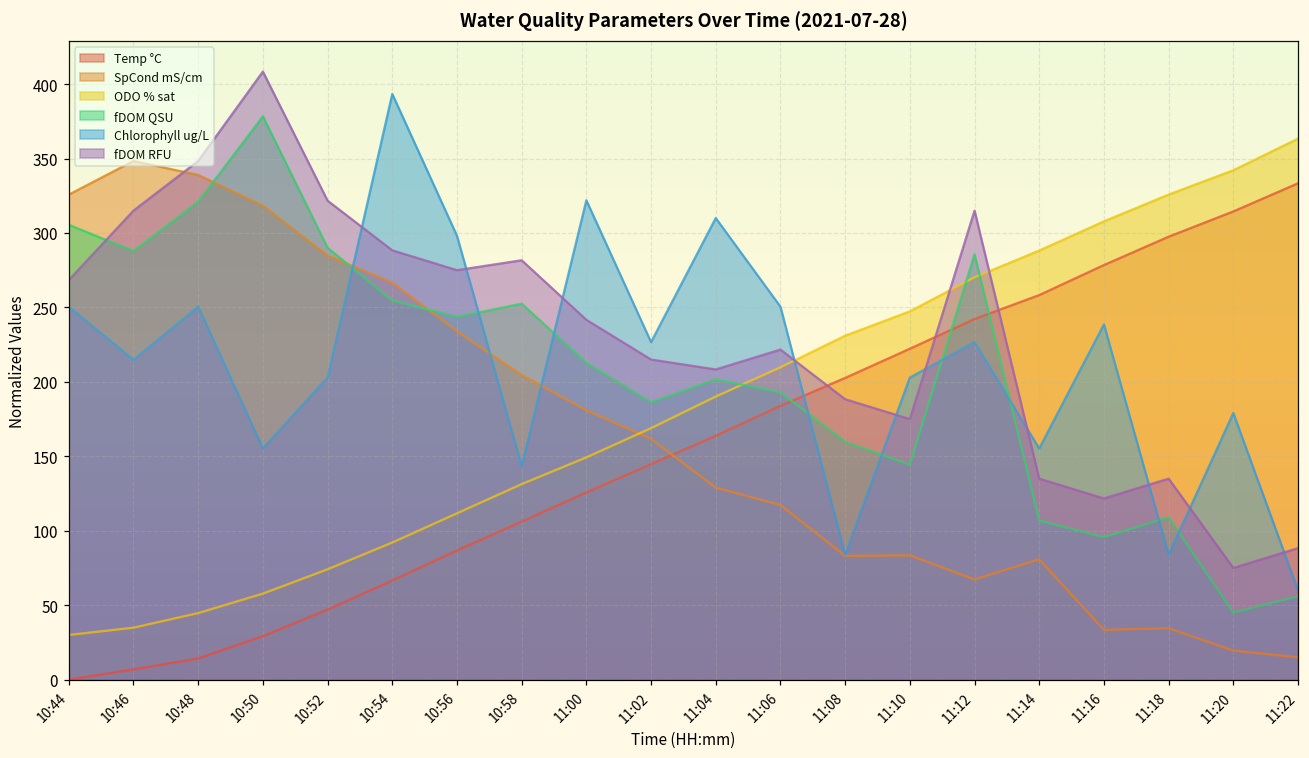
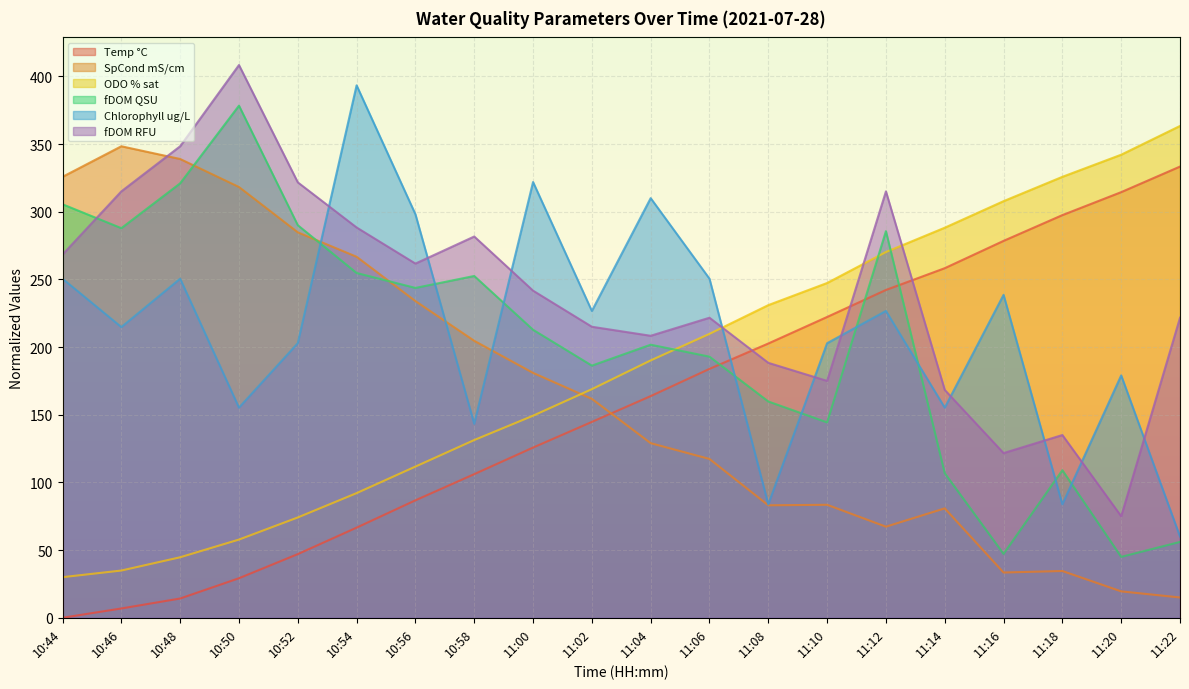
  {
    "fDOM QSU": {
      "10:44": 305,
      "10:46": 288,
      "10:48": 321,
      "10:50": 378,
      "10:52": 290,
      "10:54": 255,
      "10:56": 244,
      "10:58": 253,
      "11:00": 213,
      "11:02": 186,
      "11:04": 202,
      "11:06": 193,
      "11:08": 160,
      "11:10": 144,
      "11:12": 286,
      "11:14": 107,
-     "11:16": 96,
+     "11:16": 47,
      "11:18": 109,
      "11:20": 45,
      "11:22": 56
    },
    "Chlorophyll ug/L": {
      "10:44": 250,
      "10:46": 215,
      "10:48": 250,
      "10:50": 155,
      "10:52": 203,
      "10:54": 393,
      "10:56": 298,
      "10:58": 143,
      "11:00": 322,
      "11:02": 227,
      "11:04": 310,
      "11:06": 250,
      "11:10": 203,
      "11:12": 227,
      "11:14": 155,
      "11:16": 239,
      "11:18": 84,
      "11:20": 179,
      "11:22": 60
    },
    "fDOM RFU": {
      "10:44": 268,
      "10:46": 315,
      "10:48": 348,
      "10:50": 408,
      "10:52": 322,
      "10:54": 288,
-     "10:56": 275,
+     "10:56": 262,
      "10:58": 282,
      "11:00": 242,
      "11:02": 215,
      "11:04": 208,
      "11:06": 222,
      "11:08": 188,
      "11:10": 175,
      "11:12": 315,
-     "11:14": 135,
+     "11:14": 168,
      "11:16": 122,
      "11:18": 135,
      "11:20": 75,
-     "11:22": 88
+     "11:22": 222
    }
  }
